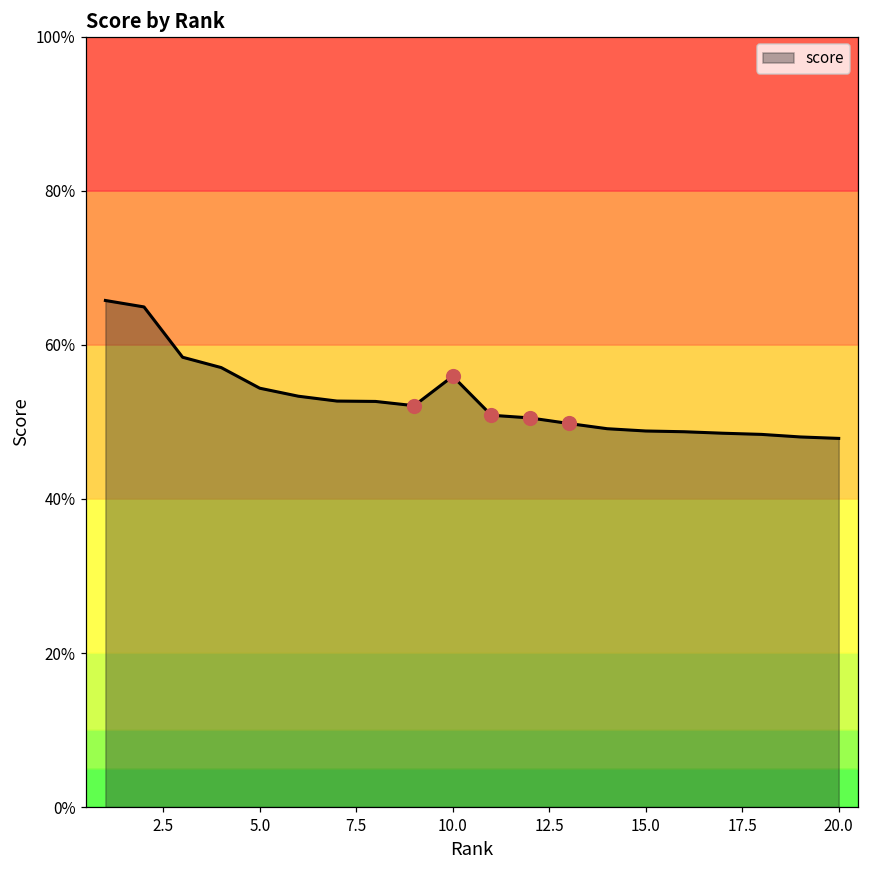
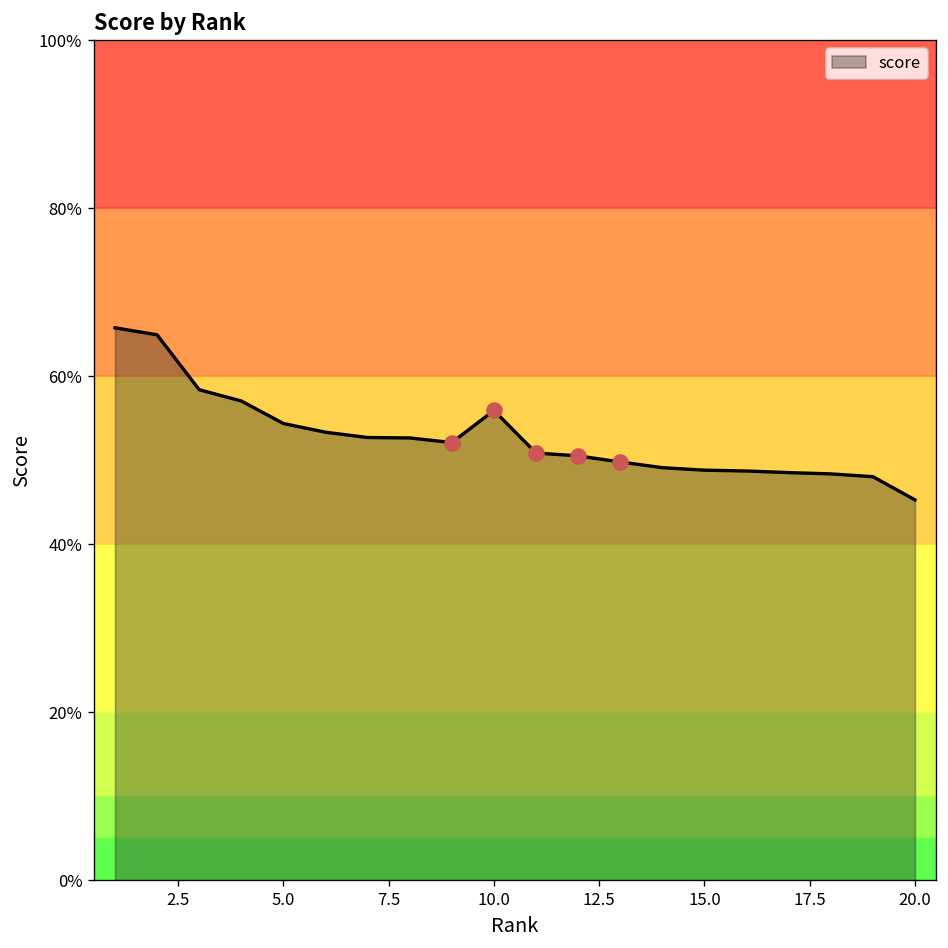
  {
    "score": {
      "5.0": "54%",
      "15.0": "49%",
-     "20.0": "48%"
+     "20.0": "45%"
    }
  }
